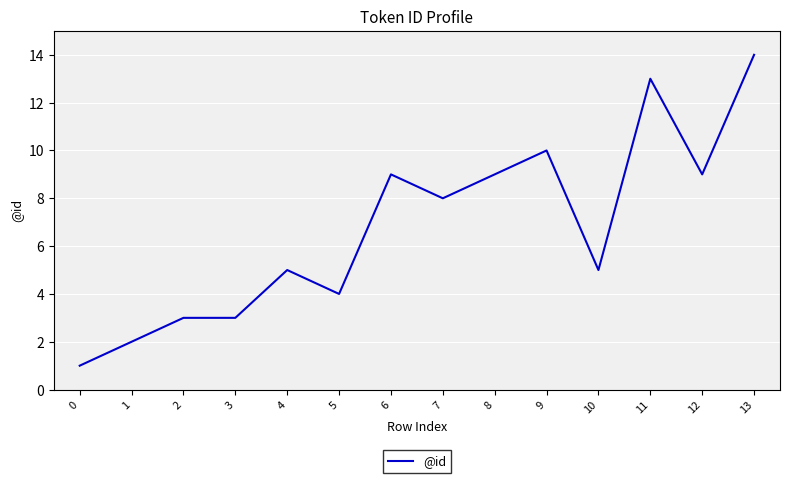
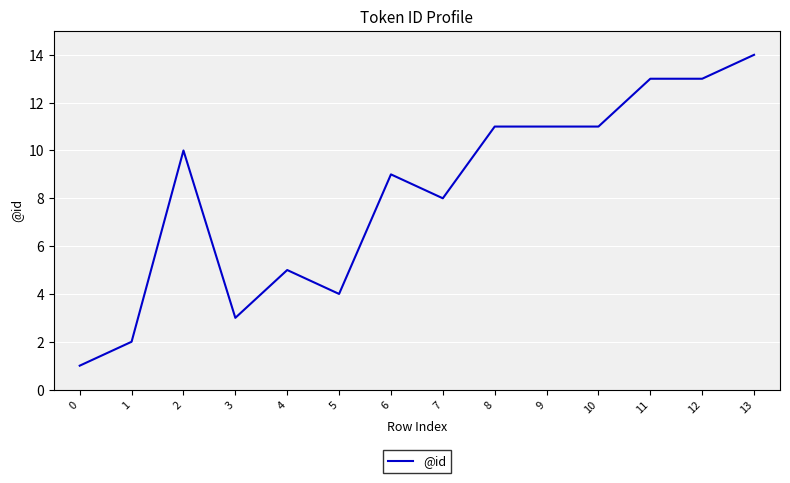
  {
    "0": 1,
    "1": 2,
-   "2": 3,
+   "2": 10,
    "3": 3,
    "4": 5,
    "5": 4,
    "6": 9,
    "7": 8,
-   "8": 9,
-   "9": 10,
-   "10": 5,
+   "8": 11,
+   "9": 11,
+   "10": 11,
    "11": 13,
-   "12": 9,
+   "12": 13,
    "13": 14
  }
